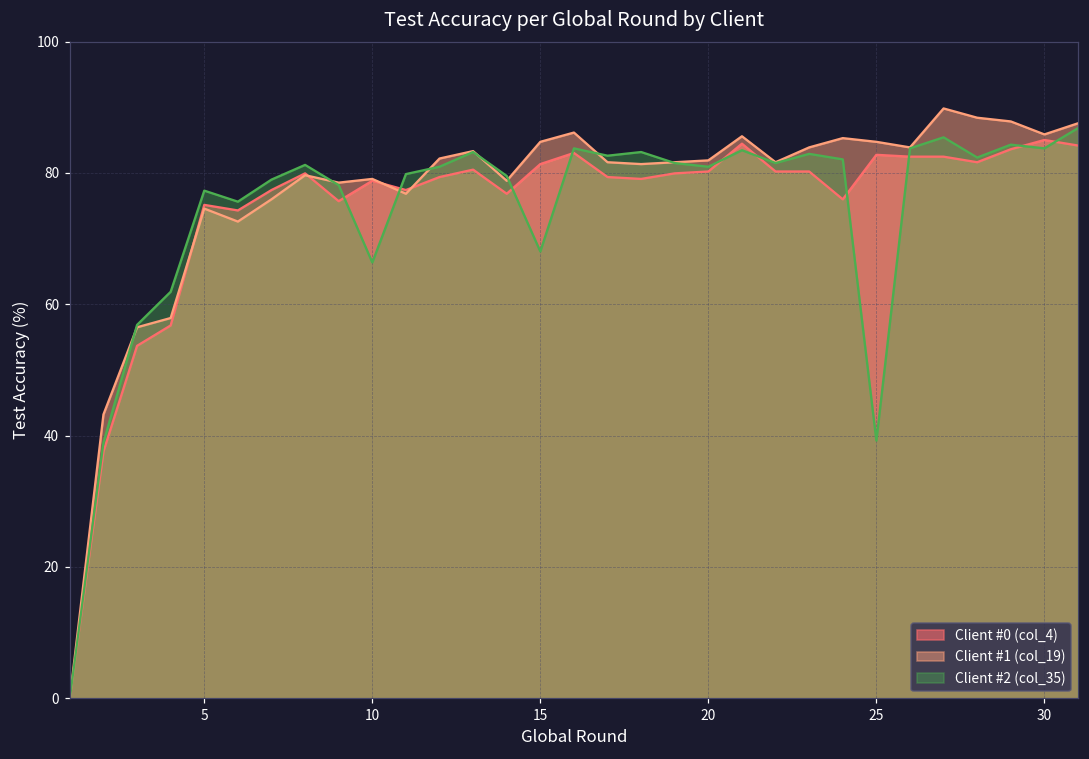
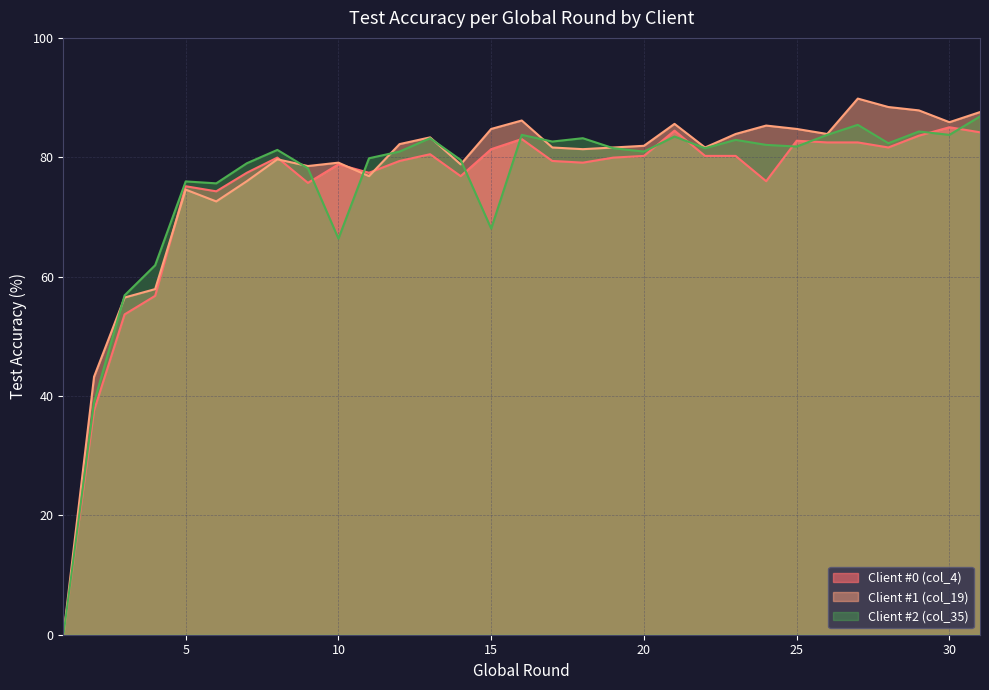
  {
    "Client #2 (col_35)": {
-     "5": 77,
+     "5": 76,
      "10": 66,
      "15": 68,
      "20": 81,
-     "25": 39,
+     "25": 82,
      "30": 84
    }
  }
